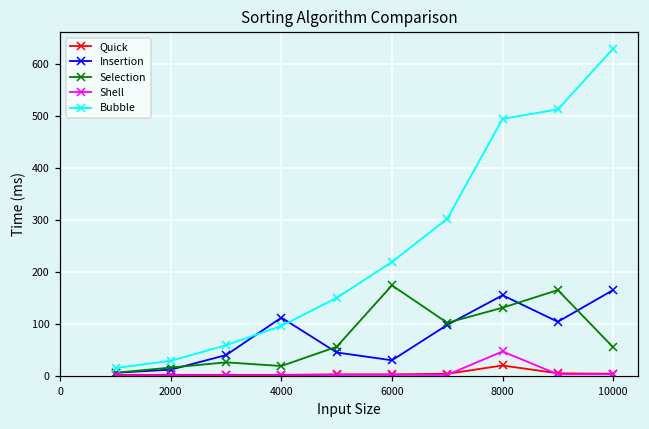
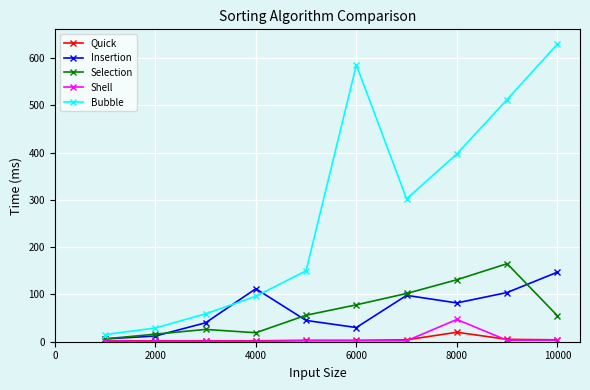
  {
    "Quick": {
      "8000": 20
    },
    "Insertion": {
      "4000": 110,
      "6000": 30,
-     "8000": 160,
-     "10000": 170
+     "8000": 80,
+     "10000": 150
    },
    "Selection": {
      "4000": 20,
-     "6000": 170,
+     "6000": 80,
      "8000": 130,
      "10000": 60
    },
    "Shell": {
      "8000": 50
    },
    "Bubble": {
      "2000": 30,
      "4000": 100,
-     "6000": 220,
-     "8000": 490,
+     "6000": 590,
+     "8000": 400,
      "10000": 630
    }
  }
